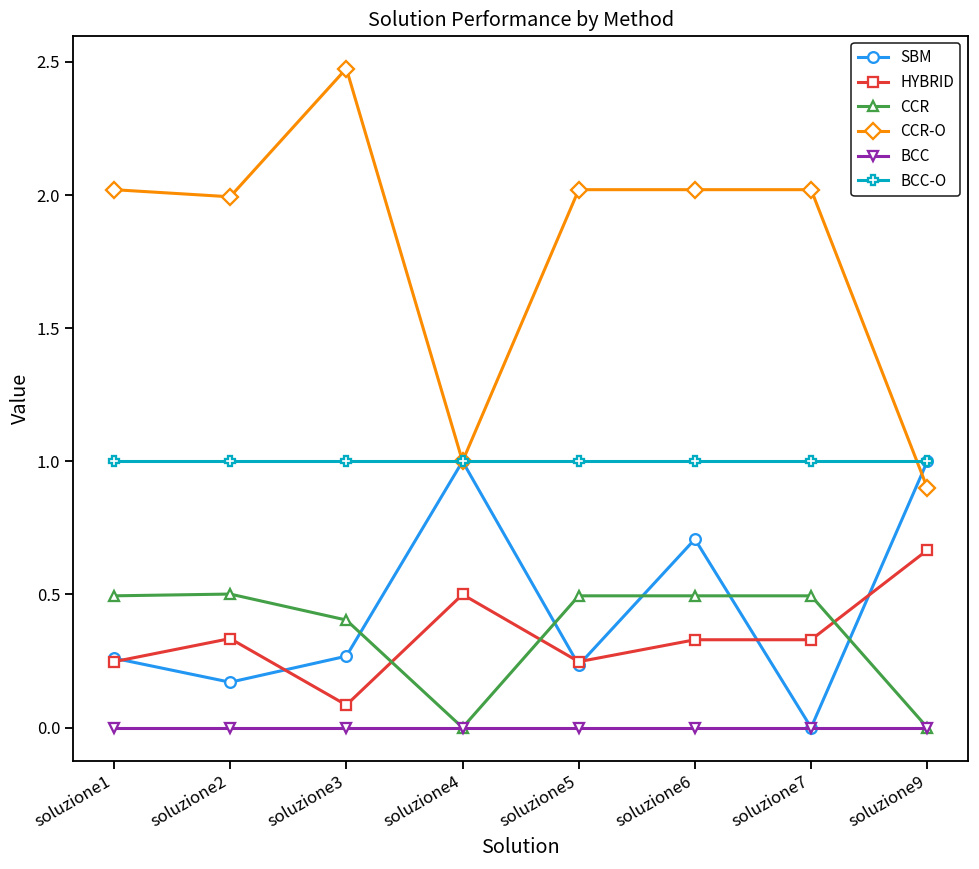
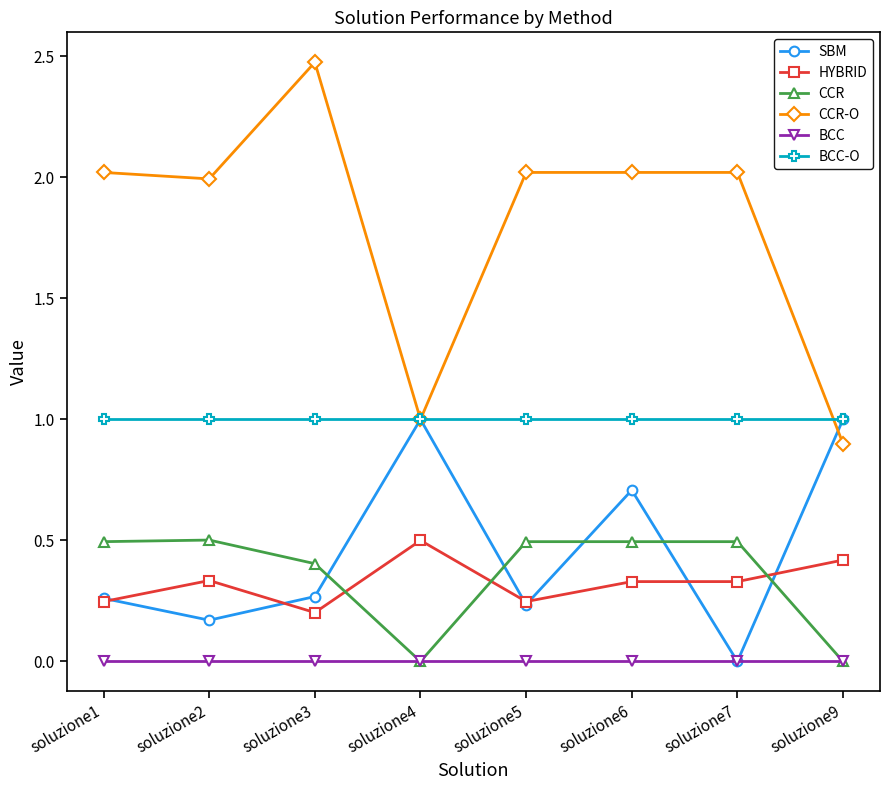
  {
    "SBM": {
      "soluzione1": 0.26,
      "soluzione2": 0.17,
      "soluzione3": 0.27,
      "soluzione5": 0.23,
      "soluzione6": 0.71
    },
    "HYBRID": {
      "soluzione1": 0.25,
      "soluzione2": 0.33,
-     "soluzione3": 0.08,
+     "soluzione3": 0.20,
      "soluzione4": 0.50,
      "soluzione5": 0.25,
      "soluzione6": 0.33,
      "soluzione7": 0.33,
-     "soluzione9": 0.67
+     "soluzione9": 0.42
    },
    "CCR": {
      "soluzione1": 0.49,
      "soluzione2": 0.50,
      "soluzione3": 0.40,
      "soluzione5": 0.49,
      "soluzione6": 0.49,
      "soluzione7": 0.49
    },
    "CCR-O": {
      "soluzione1": 2.02,
      "soluzione2": 1.99,
      "soluzione3": 2.48,
      "soluzione5": 2.02,
      "soluzione6": 2.02,
      "soluzione7": 2.02,
      "soluzione9": 0.90
    },
    "BCC": {
      "soluzione1": 0.00,
      "soluzione2": 0.00,
      "soluzione3": 0.00,
      "soluzione5": 0.00,
      "soluzione6": 0.00
    },
    "BCC-O": {
      "soluzione1": 1.00,
      "soluzione2": 1.00,
      "soluzione3": 1.00,
      "soluzione5": 1.00,
      "soluzione6": 1.00,
      "soluzione7": 1.00
    }
  }
